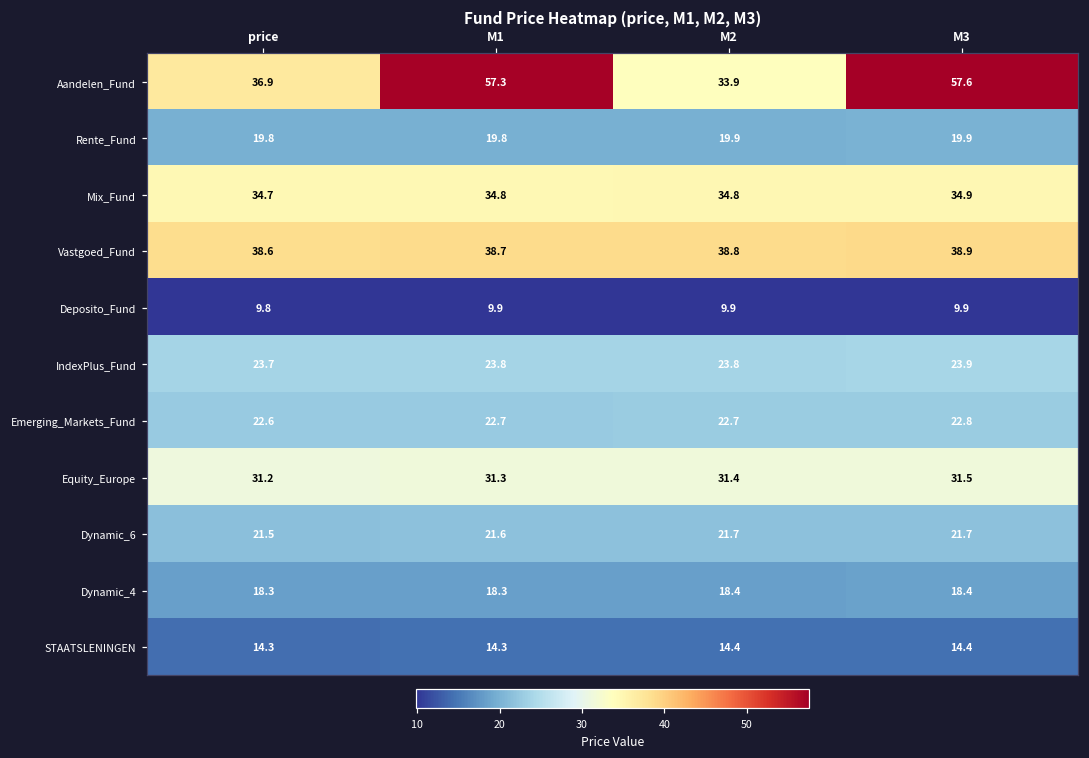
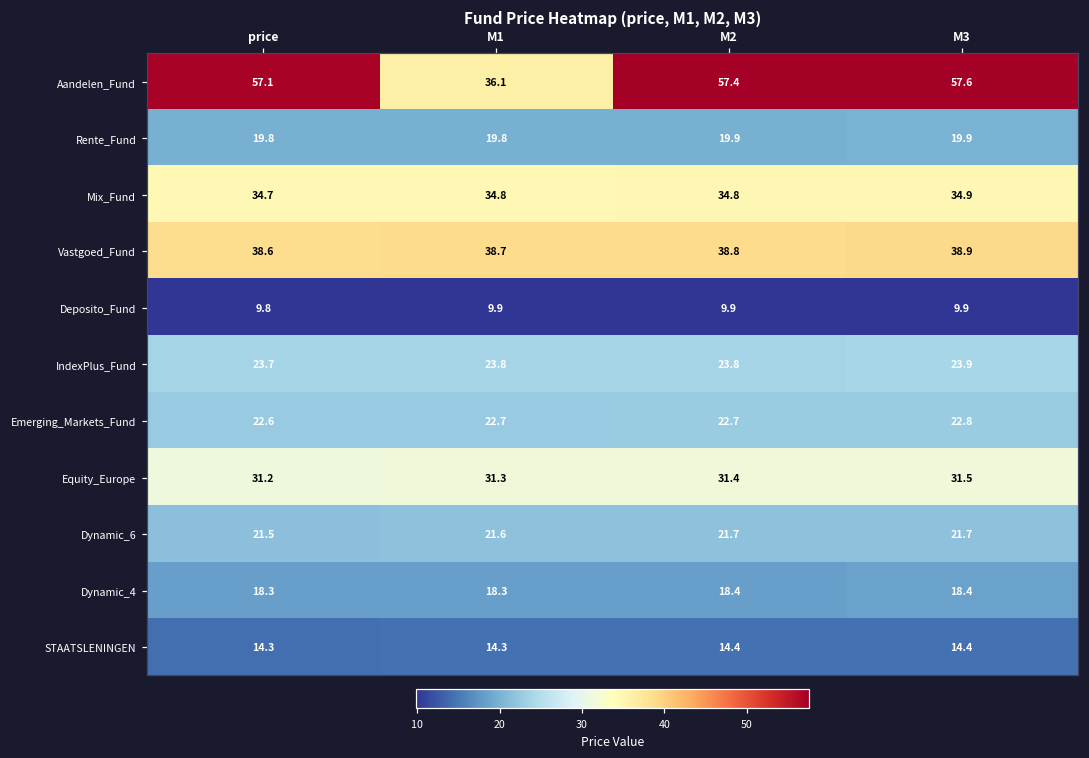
  {
    "Aandelen_Fund": {
-     "price": 36.9,
-     "M1": 57.3,
-     "M2": 33.9,
+     "price": 57.1,
+     "M1": 36.1,
+     "M2": 57.4,
      "M3": 57.6
    },
    "Rente_Fund": {
      "price": 19.8,
      "M1": 19.8,
      "M2": 19.9,
      "M3": 19.9
    },
    "Mix_Fund": {
      "price": 34.7,
      "M1": 34.8,
      "M2": 34.8,
      "M3": 34.9
    },
    "Vastgoed_Fund": {
      "price": 38.6,
      "M1": 38.7,
      "M2": 38.8,
      "M3": 38.9
    },
    "Deposito_Fund": {
      "price": 9.8,
      "M1": 9.9,
      "M2": 9.9,
      "M3": 9.9
    },
    "IndexPlus_Fund": {
      "price": 23.7,
      "M1": 23.8,
      "M2": 23.8,
      "M3": 23.9
    },
    "Emerging_Markets_Fund": {
      "price": 22.6,
      "M1": 22.7,
      "M2": 22.7,
      "M3": 22.8
    },
    "Equity_Europe": {
      "price": 31.2,
      "M1": 31.3,
      "M2": 31.4,
      "M3": 31.5
    },
    "Dynamic_6": {
      "price": 21.5,
      "M1": 21.6,
      "M2": 21.7,
      "M3": 21.7
    },
    "Dynamic_4": {
      "price": 18.3,
      "M1": 18.3,
      "M2": 18.4,
      "M3": 18.4
    },
    "STAATSLENINGEN": {
      "price": 14.3,
      "M1": 14.3,
      "M2": 14.4,
      "M3": 14.4
    }
  }
